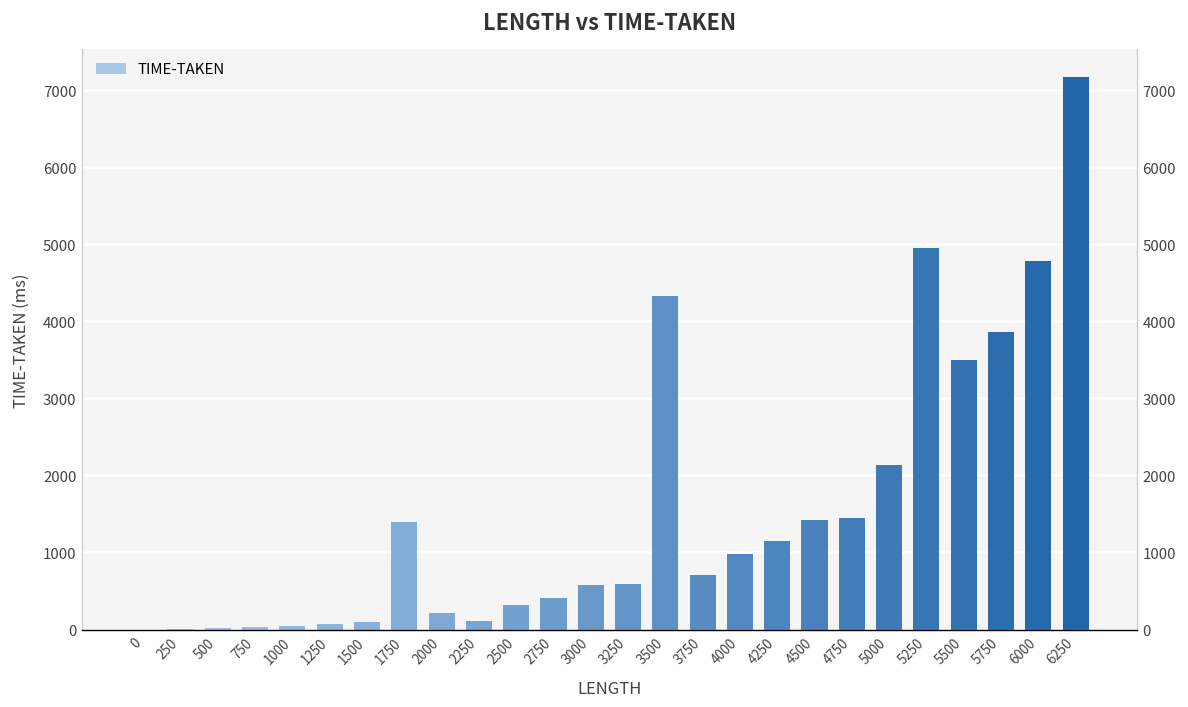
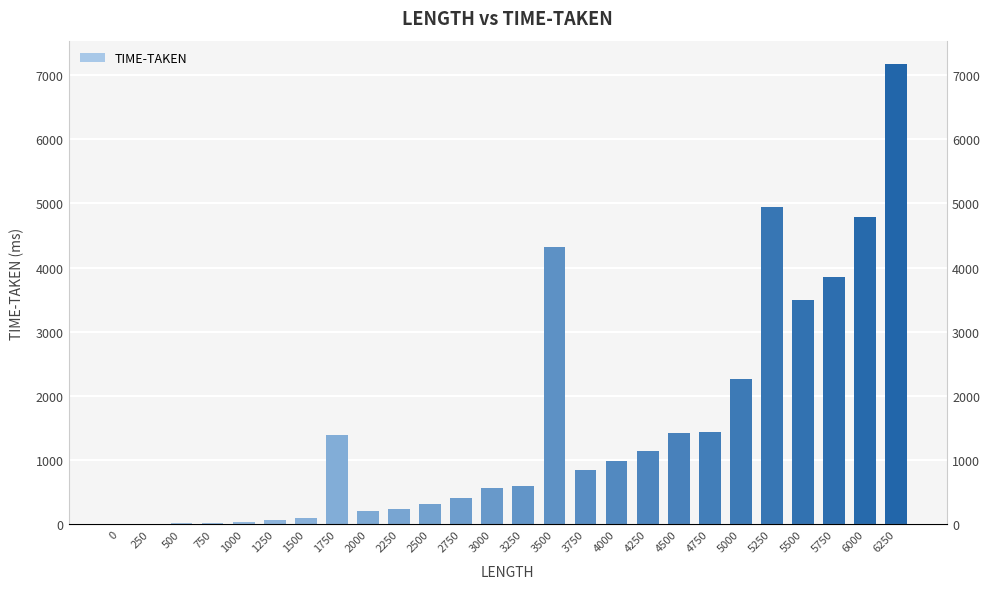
  {
    "1000": 0,
    "1250": 100,
    "1500": 100,
    "1750": 1400,
    "2000": 200,
-   "2250": 100,
+   "2250": 200,
    "2500": 300,
    "2750": 400,
    "3000": 600,
    "3250": 600,
    "3500": 4300,
-   "3750": 700,
+   "3750": 800,
    "4000": 1000,
    "4250": 1100,
    "4500": 1400,
    "4750": 1400,
-   "5000": 2100,
+   "5000": 2300,
    "5250": 4900,
    "5500": 3500,
    "5750": 3900,
    "6000": 4800,
    "6250": 7200
  }
